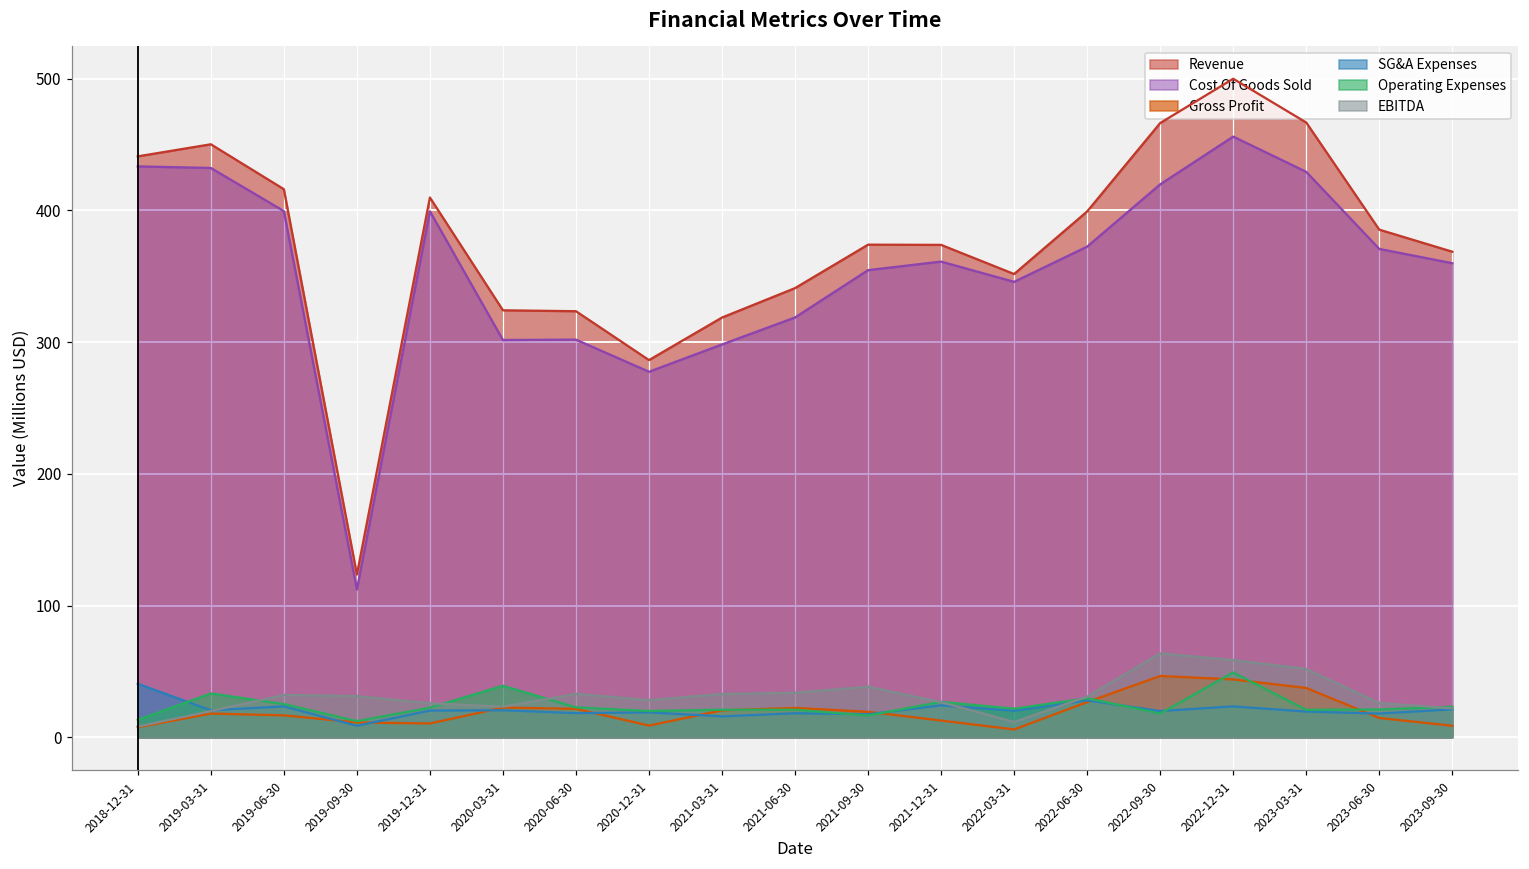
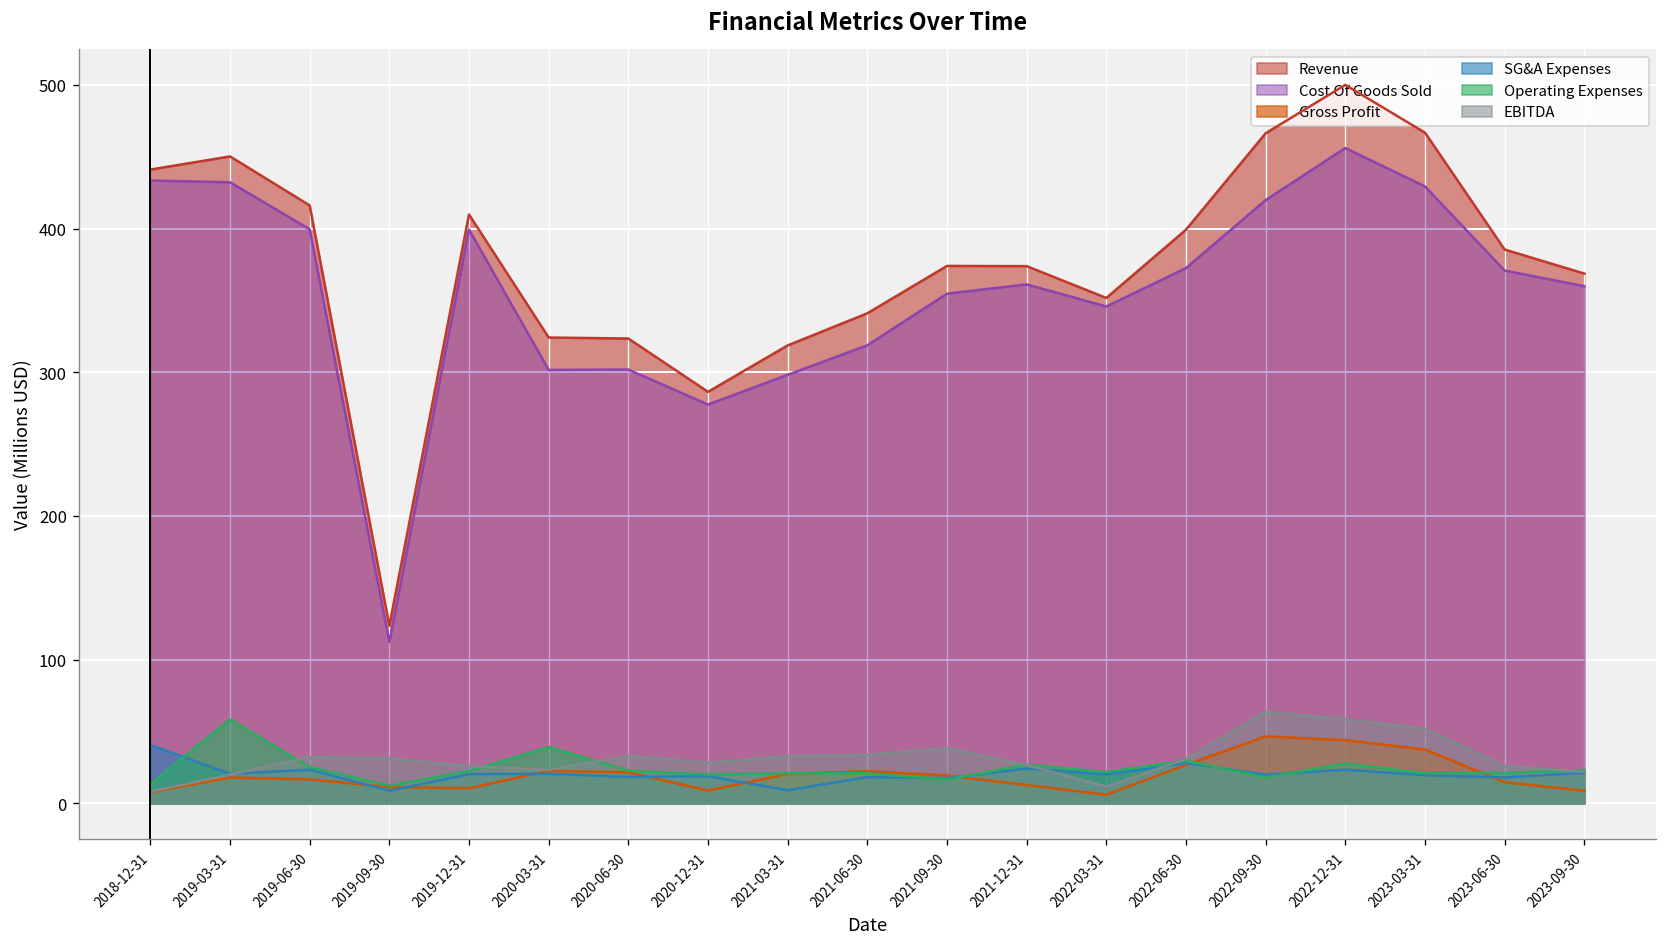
  {
    "SG&A Expenses": {
      "2018-12-31": 41,
      "2019-09-30": 9,
      "2019-12-31": 20,
      "2020-06-30": 18,
-     "2021-03-31": 16,
+     "2021-03-31": 9,
      "2021-06-30": 18,
      "2021-12-31": 24,
      "2022-12-31": 23,
      "2023-06-30": 18
    },
    "Operating Expenses": {
      "2018-12-31": 13,
-     "2019-03-31": 33,
+     "2019-03-31": 58,
      "2019-12-31": 22,
      "2020-03-31": 39,
-     "2022-12-31": 49,
+     "2022-12-31": 28,
      "2023-06-30": 21
    }
  }
